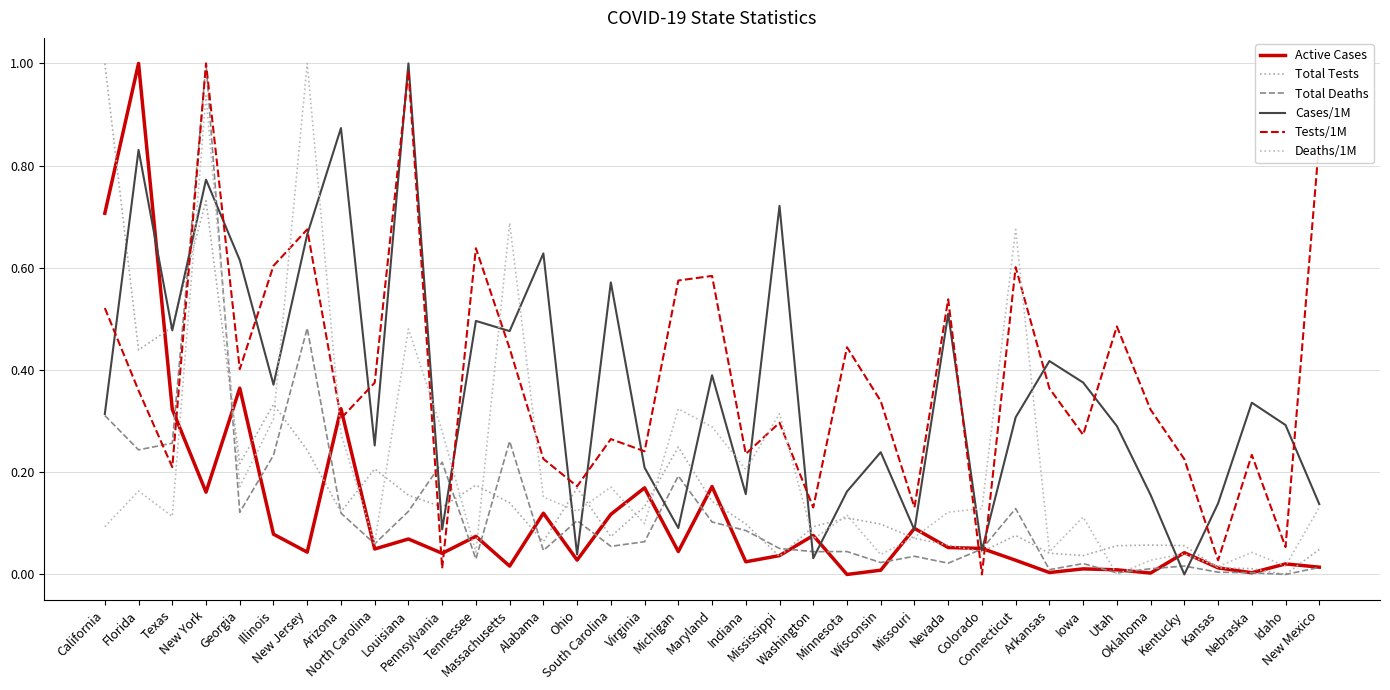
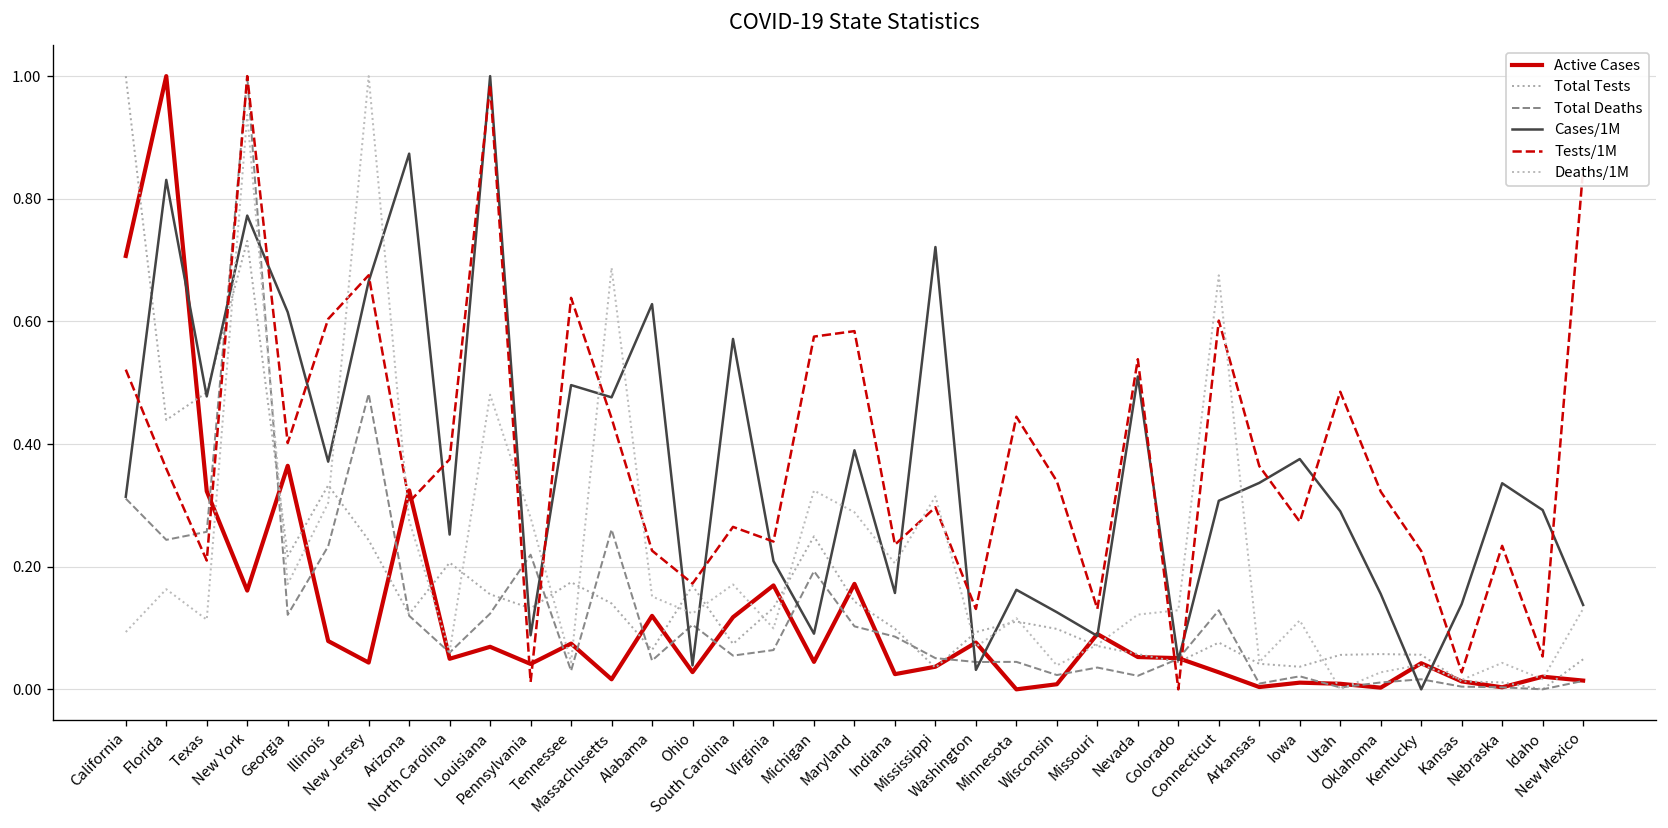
  {
    "Cases/1M": {
      "Florida": 0.83,
      "Texas": 0.48,
      "New York": 0.77,
      "Georgia": 0.62,
      "Illinois": 0.37,
      "New Jersey": 0.67,
      "Arizona": 0.87,
      "North Carolina": 0.25,
      "Louisiana": 1.00,
      "Pennsylvania": 0.09,
      "Tennessee": 0.50,
      "Massachusetts": 0.48,
      "Alabama": 0.63,
      "Ohio": 0.04,
      "South Carolina": 0.57,
      "Virginia": 0.21,
      "Michigan": 0.09,
      "Maryland": 0.39,
      "Indiana": 0.16,
      "Mississippi": 0.72,
      "Washington": 0.03,
      "Minnesota": 0.16,
-     "Wisconsin": 0.24,
+     "Wisconsin": 0.13,
      "Nevada": 0.51,
      "Connecticut": 0.31,
-     "Arkansas": 0.42,
+     "Arkansas": 0.34,
      "Iowa": 0.38,
      "Utah": 0.29,
      "Oklahoma": 0.16,
      "Kentucky": 0.00,
      "Kansas": 0.14,
      "Nebraska": 0.34,
      "Idaho": 0.29,
      "New Mexico": 0.14
    }
  }
